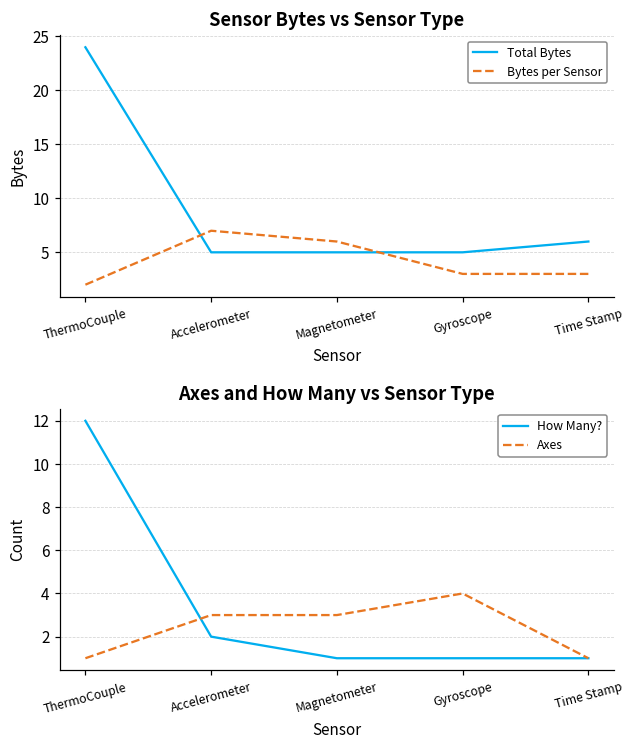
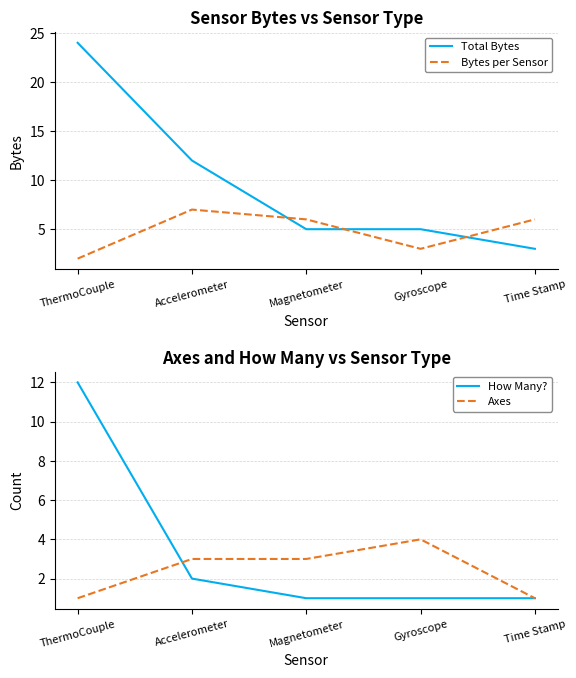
  {
    "Sensor Bytes vs Sensor Type": {
      "Total Bytes": {
        "ThermoCouple": 24,
-       "Accelerometer": 5,
+       "Accelerometer": 12,
        "Magnetometer": 5,
        "Gyroscope": 5,
-       "Time Stamp": 6
+       "Time Stamp": 3
      },
      "Bytes per Sensor": {
        "ThermoCouple": 2,
        "Accelerometer": 7,
        "Magnetometer": 6,
        "Gyroscope": 3,
-       "Time Stamp": 3
+       "Time Stamp": 6
      }
    },
    "Axes and How Many vs Sensor Type": {
      "How Many?": {
        "ThermoCouple": 12.0,
        "Accelerometer": 2.0,
        "Magnetometer": 1.0,
        "Gyroscope": 1.0
      },
      "Axes": {
        "ThermoCouple": 1.0,
        "Accelerometer": 3.0,
        "Magnetometer": 3.0,
        "Gyroscope": 4.0
      }
    }
  }
